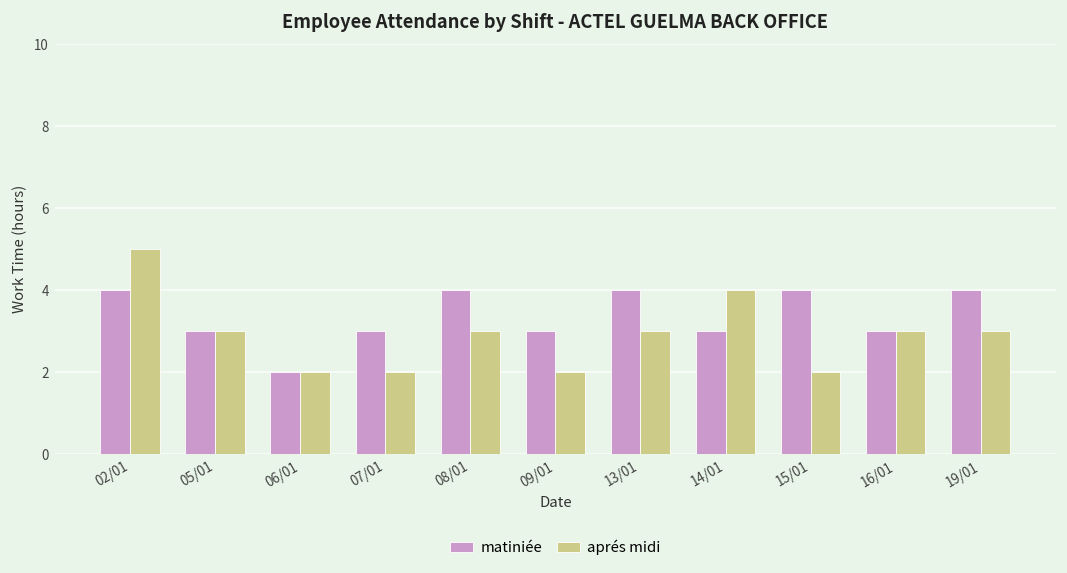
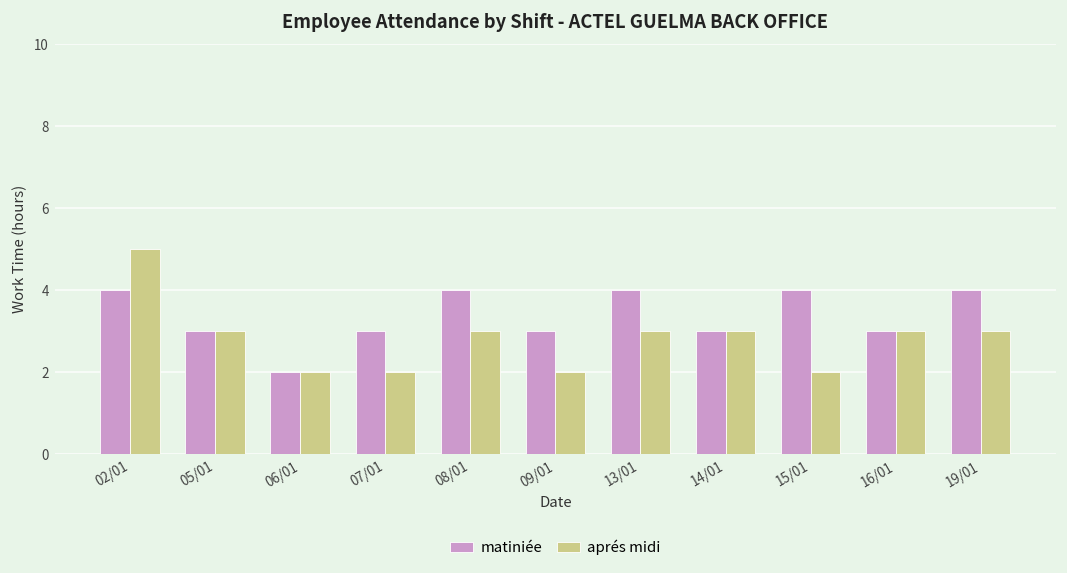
  {
    "matiniée": {
      "02/01": 4,
      "05/01": 3,
      "06/01": 2,
      "07/01": 3,
      "08/01": 4,
      "09/01": 3,
      "13/01": 4,
      "14/01": 3,
      "15/01": 4,
      "16/01": 3,
      "19/01": 4
    },
    "aprés midi": {
      "02/01": 5,
      "05/01": 3,
      "06/01": 2,
      "07/01": 2,
      "08/01": 3,
      "09/01": 2,
      "13/01": 3,
-     "14/01": 4,
+     "14/01": 3,
      "15/01": 2,
      "16/01": 3,
      "19/01": 3
    }
  }
